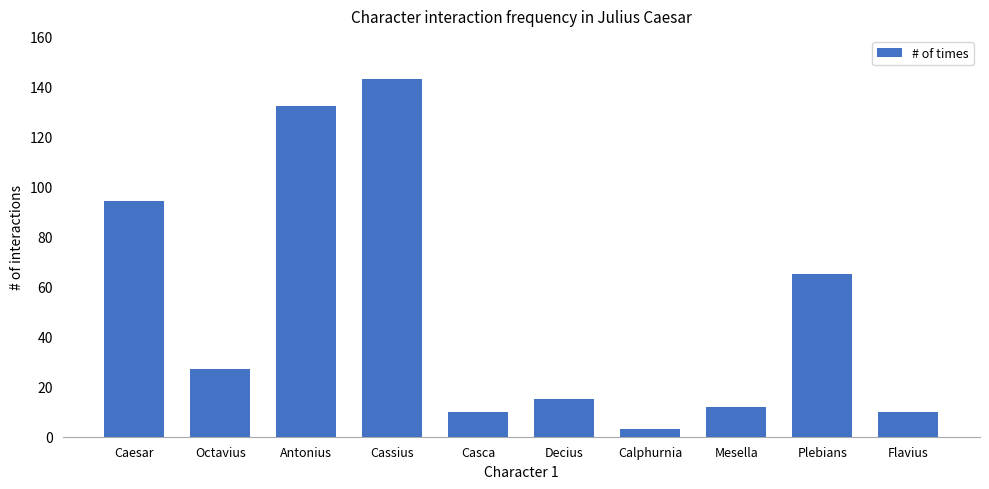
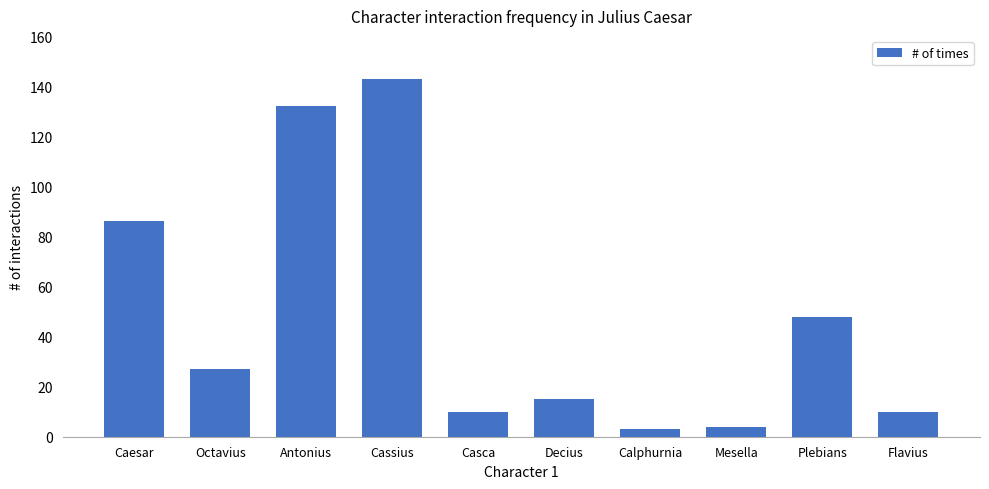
  {
-   "Caesar": 94,
+   "Caesar": 86,
    "Octavius": 27,
    "Antonius": 132,
    "Cassius": 143,
    "Casca": 10,
    "Decius": 15,
    "Calphurnia": 3,
-   "Mesella": 12,
-   "Plebians": 65,
+   "Mesella": 4,
+   "Plebians": 48,
    "Flavius": 10
  }
